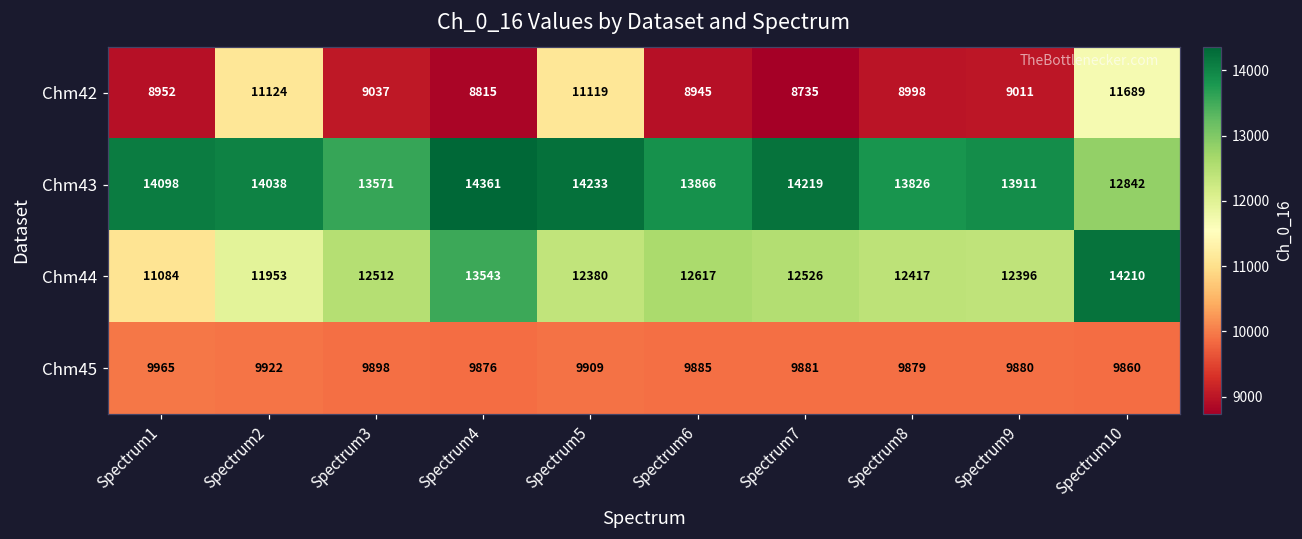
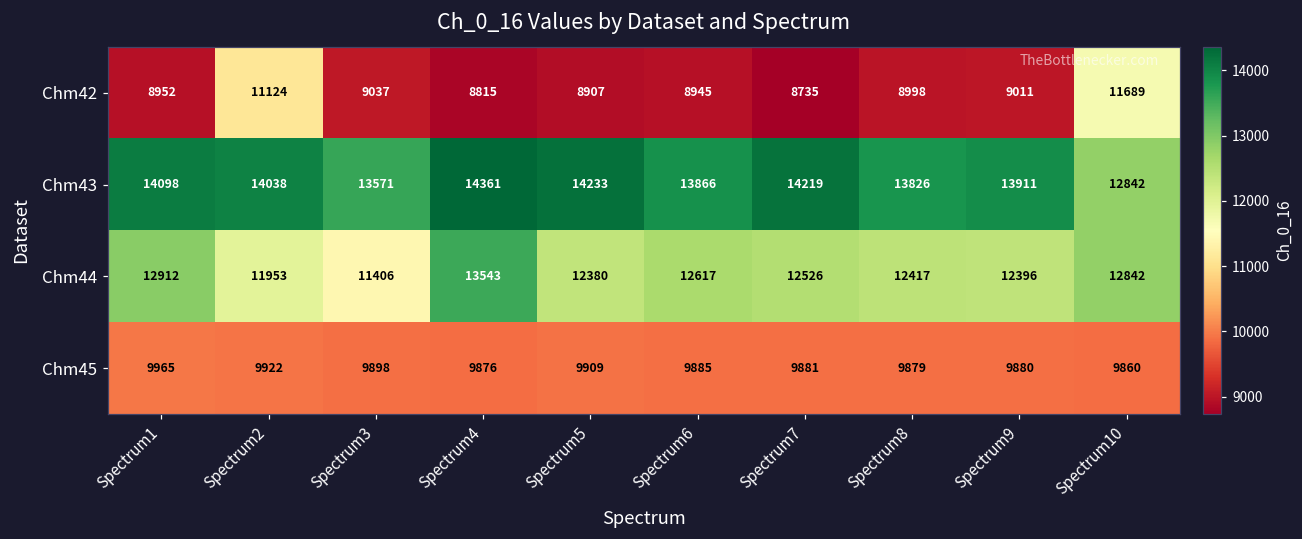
  {
    "Chm42": {
      "Spectrum1": 8952,
      "Spectrum2": 11124,
      "Spectrum3": 9037,
      "Spectrum4": 8815,
-     "Spectrum5": 11119,
+     "Spectrum5": 8907,
      "Spectrum6": 8945,
      "Spectrum7": 8735,
      "Spectrum8": 8998,
      "Spectrum9": 9011
    },
    "Chm43": {
      "Spectrum1": 14098,
      "Spectrum2": 14038,
      "Spectrum3": 13571,
      "Spectrum4": 14361,
      "Spectrum5": 14233,
      "Spectrum6": 13866,
      "Spectrum7": 14219,
      "Spectrum8": 13826,
      "Spectrum9": 13911,
      "Spectrum10": 12842
    },
    "Chm44": {
-     "Spectrum1": 11084,
+     "Spectrum1": 12912,
      "Spectrum2": 11953,
-     "Spectrum3": 12512,
+     "Spectrum3": 11406,
      "Spectrum4": 13543,
      "Spectrum5": 12380,
      "Spectrum6": 12617,
      "Spectrum7": 12526,
      "Spectrum8": 12417,
      "Spectrum9": 12396,
-     "Spectrum10": 14210
+     "Spectrum10": 12842
    },
    "Chm45": {
      "Spectrum1": 9965,
      "Spectrum2": 9922,
      "Spectrum3": 9898,
      "Spectrum4": 9876,
      "Spectrum5": 9909,
      "Spectrum6": 9885,
      "Spectrum7": 9881,
      "Spectrum8": 9879,
      "Spectrum9": 9880,
      "Spectrum10": 9860
    }
  }
